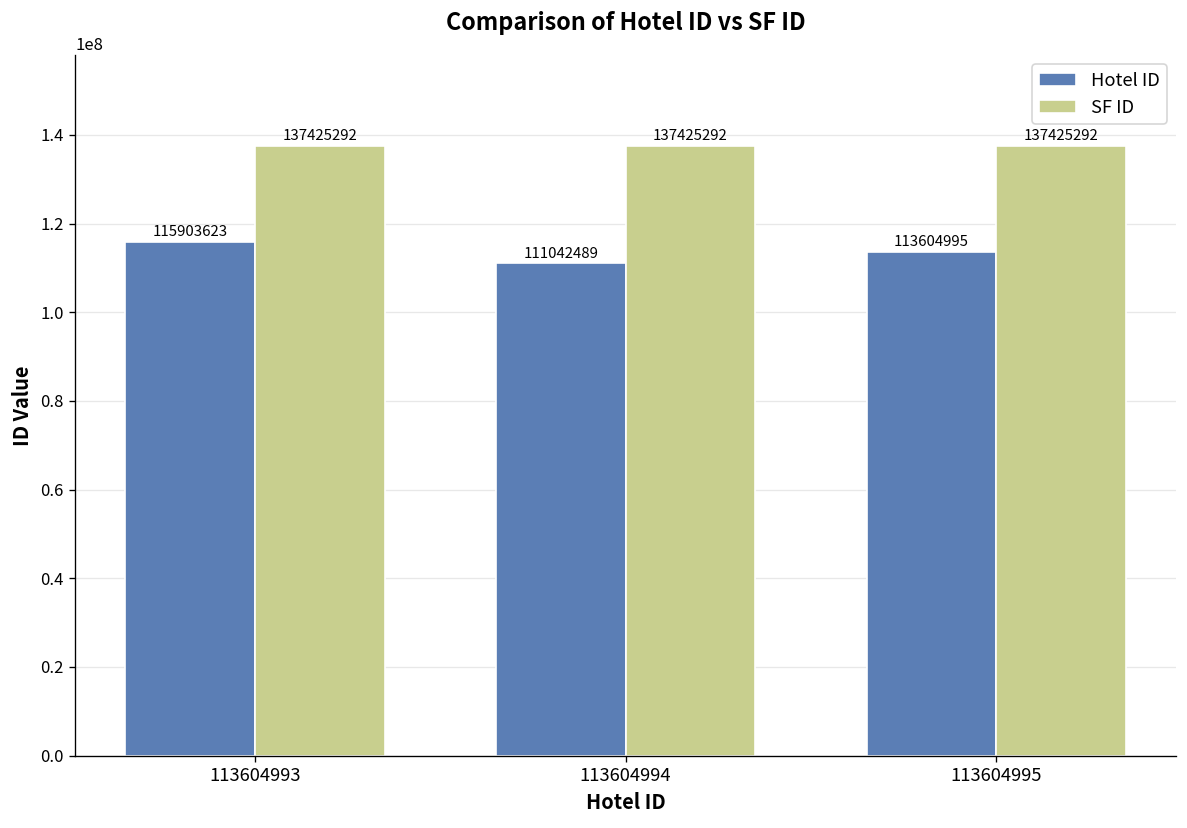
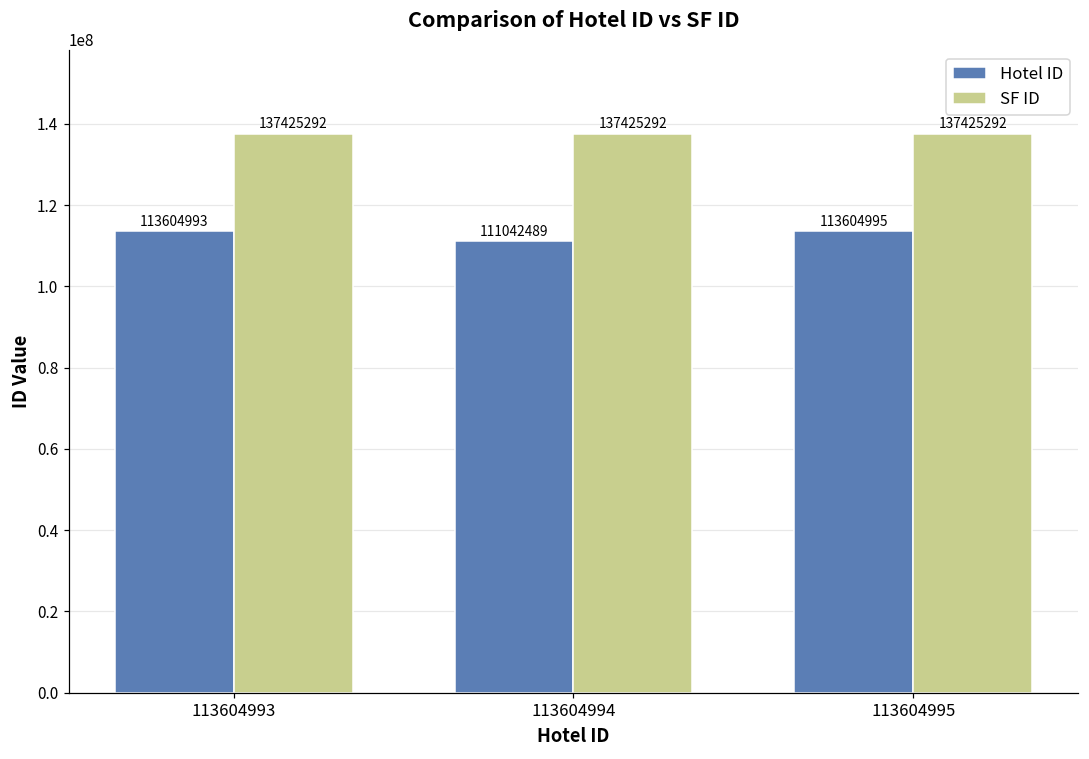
  {
    "Hotel ID": {
-     "113604993": 115903623,
+     "113604993": 113604993,
      "113604994": 111042489,
      "113604995": 113604995
    },
    "SF ID": {
      "113604993": 137425292,
      "113604994": 137425292
    }
  }
